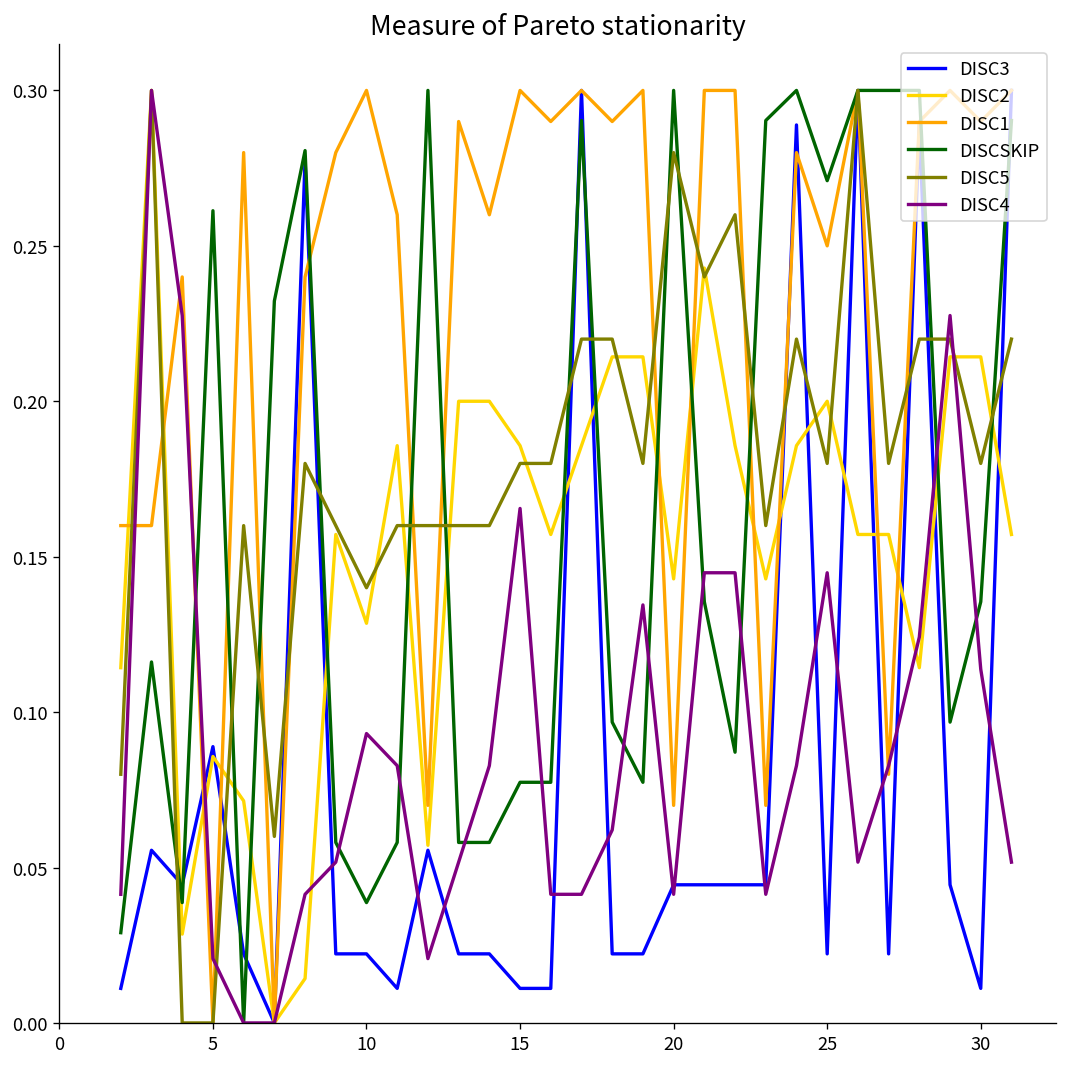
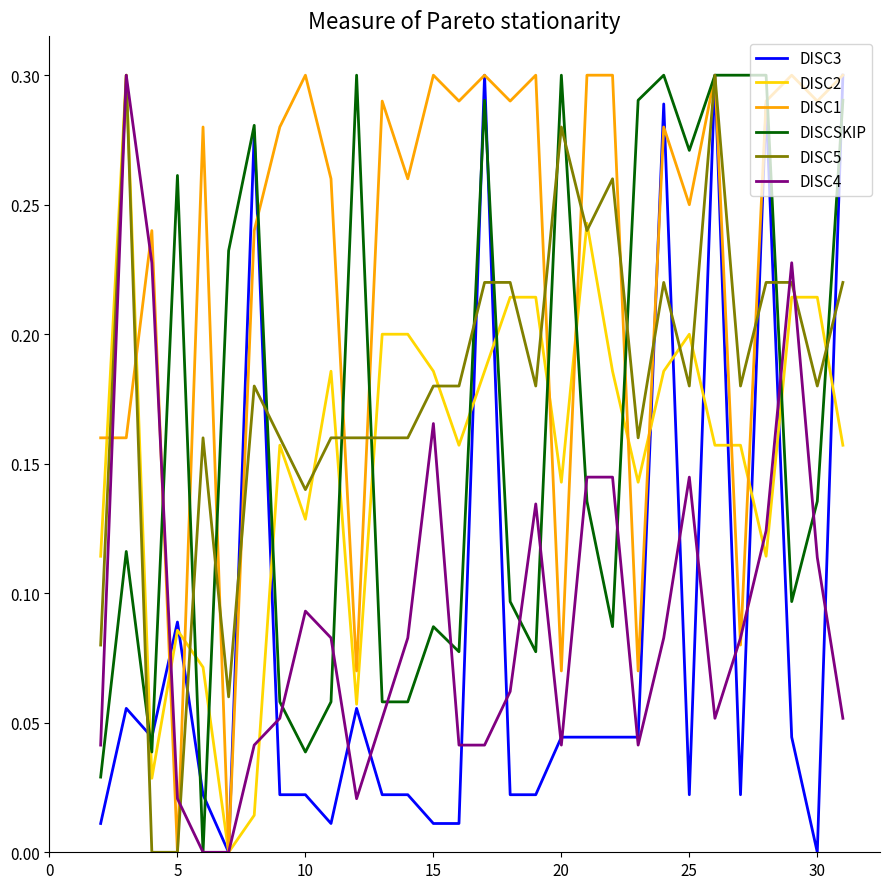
  {
    "DISC3": {
      "5": 0.089,
      "10": 0.022,
      "15": 0.011,
      "20": 0.044,
      "25": 0.022,
-     "30": 0.011
+     "30": 0.000
    },
    "DISCSKIP": {
      "5": 0.261,
      "10": 0.039,
-     "15": 0.077,
+     "15": 0.087,
      "20": 0.300,
      "25": 0.271,
      "30": 0.135
    },
    "DISC5": {
      "10": 0.140,
      "15": 0.180,
      "20": 0.280,
      "25": 0.180,
      "30": 0.180
    },
    "DISC4": {
      "5": 0.021,
      "10": 0.093,
      "15": 0.166,
      "20": 0.041,
      "25": 0.145,
      "30": 0.114
    }
  }
